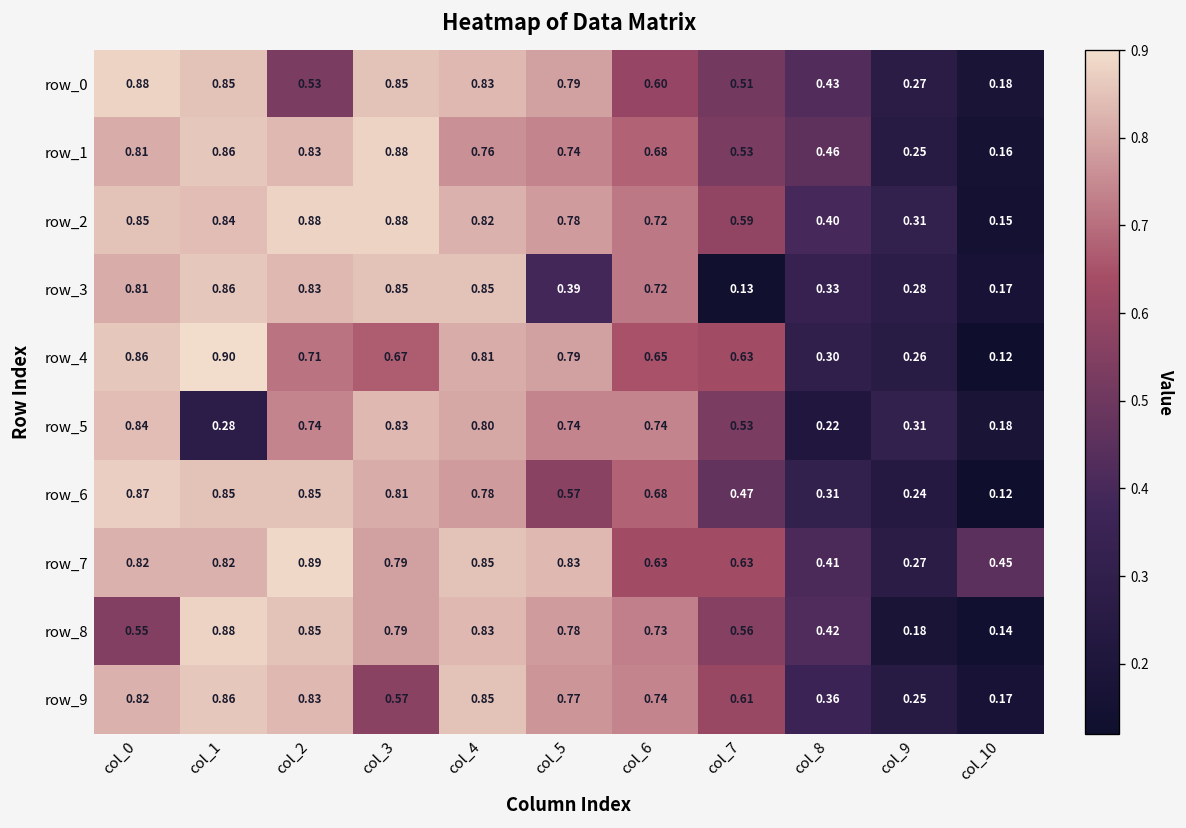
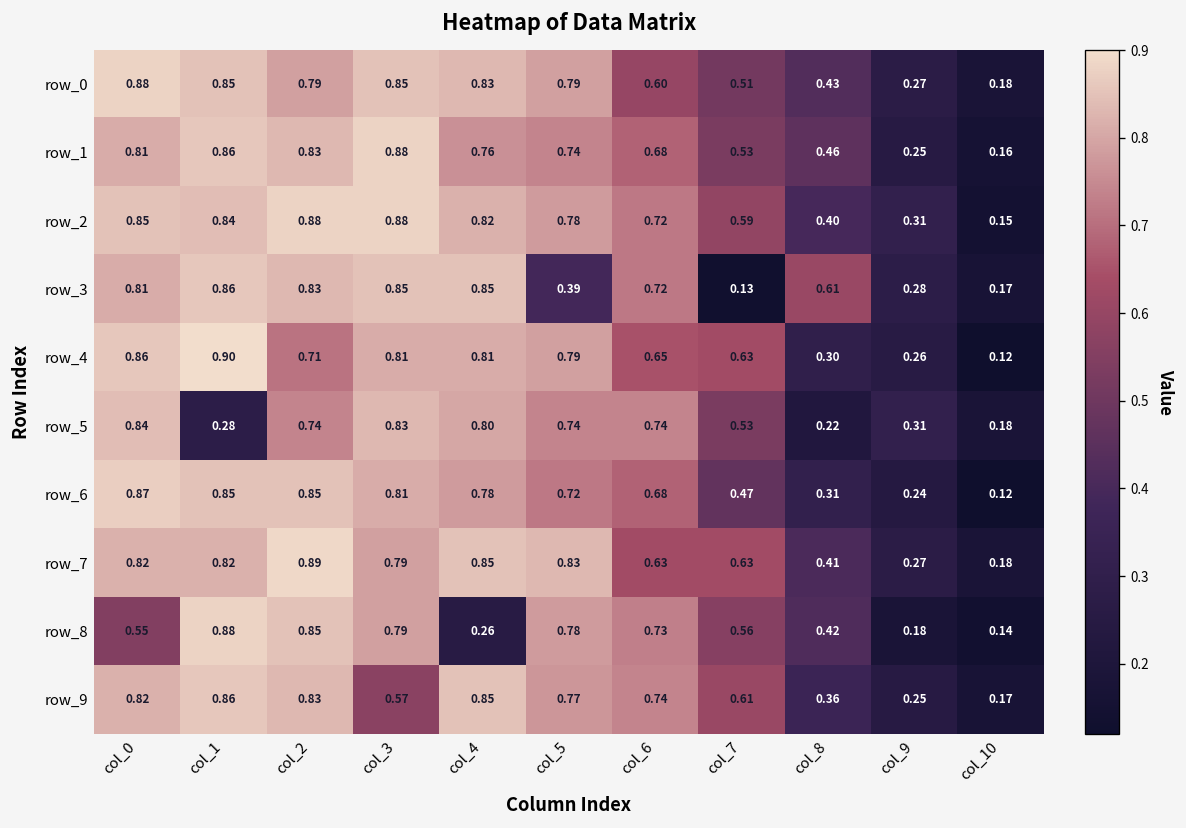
  {
    "row_0": {
      "col_0": 0.88,
      "col_1": 0.85,
-     "col_2": 0.53,
+     "col_2": 0.79,
      "col_3": 0.85,
      "col_4": 0.83,
      "col_5": 0.79,
      "col_6": 0.60,
      "col_7": 0.51,
      "col_8": 0.43,
      "col_9": 0.27,
      "col_10": 0.18
    },
    "row_1": {
      "col_0": 0.81,
      "col_1": 0.86,
      "col_2": 0.83,
      "col_3": 0.88,
      "col_4": 0.76,
      "col_5": 0.74,
      "col_6": 0.68,
      "col_7": 0.53,
      "col_8": 0.46,
      "col_9": 0.25,
      "col_10": 0.16
    },
    "row_2": {
      "col_0": 0.85,
      "col_1": 0.84,
      "col_2": 0.88,
      "col_3": 0.88,
      "col_4": 0.82,
      "col_5": 0.78,
      "col_6": 0.72,
      "col_7": 0.59,
      "col_8": 0.40,
      "col_9": 0.31,
      "col_10": 0.15
    },
    "row_3": {
      "col_0": 0.81,
      "col_1": 0.86,
      "col_2": 0.83,
      "col_3": 0.85,
      "col_4": 0.85,
      "col_5": 0.39,
      "col_6": 0.72,
      "col_7": 0.13,
-     "col_8": 0.33,
+     "col_8": 0.61,
      "col_9": 0.28,
      "col_10": 0.17
    },
    "row_4": {
      "col_0": 0.86,
      "col_1": 0.90,
      "col_2": 0.71,
-     "col_3": 0.67,
+     "col_3": 0.81,
      "col_4": 0.81,
      "col_5": 0.79,
      "col_6": 0.65,
      "col_7": 0.63,
      "col_8": 0.30,
      "col_9": 0.26,
      "col_10": 0.12
    },
    "row_5": {
      "col_0": 0.84,
      "col_1": 0.28,
      "col_2": 0.74,
      "col_3": 0.83,
      "col_4": 0.80,
      "col_5": 0.74,
      "col_6": 0.74,
      "col_7": 0.53,
      "col_8": 0.22,
      "col_9": 0.31,
      "col_10": 0.18
    },
    "row_6": {
      "col_0": 0.87,
      "col_1": 0.85,
      "col_2": 0.85,
      "col_3": 0.81,
      "col_4": 0.78,
-     "col_5": 0.57,
+     "col_5": 0.72,
      "col_6": 0.68,
      "col_7": 0.47,
      "col_8": 0.31,
      "col_9": 0.24,
      "col_10": 0.12
    },
    "row_7": {
      "col_0": 0.82,
      "col_1": 0.82,
      "col_2": 0.89,
      "col_3": 0.79,
      "col_4": 0.85,
      "col_5": 0.83,
      "col_6": 0.63,
      "col_7": 0.63,
      "col_8": 0.41,
      "col_9": 0.27,
-     "col_10": 0.45
+     "col_10": 0.18
    },
    "row_8": {
      "col_0": 0.55,
      "col_1": 0.88,
      "col_2": 0.85,
      "col_3": 0.79,
-     "col_4": 0.83,
+     "col_4": 0.26,
      "col_5": 0.78,
      "col_6": 0.73,
      "col_7": 0.56,
      "col_8": 0.42,
      "col_9": 0.18,
      "col_10": 0.14
    },
    "row_9": {
      "col_0": 0.82,
      "col_1": 0.86,
      "col_2": 0.83,
      "col_3": 0.57,
      "col_4": 0.85,
      "col_5": 0.77,
      "col_6": 0.74,
      "col_7": 0.61,
      "col_8": 0.36,
      "col_9": 0.25,
      "col_10": 0.17
    }
  }
